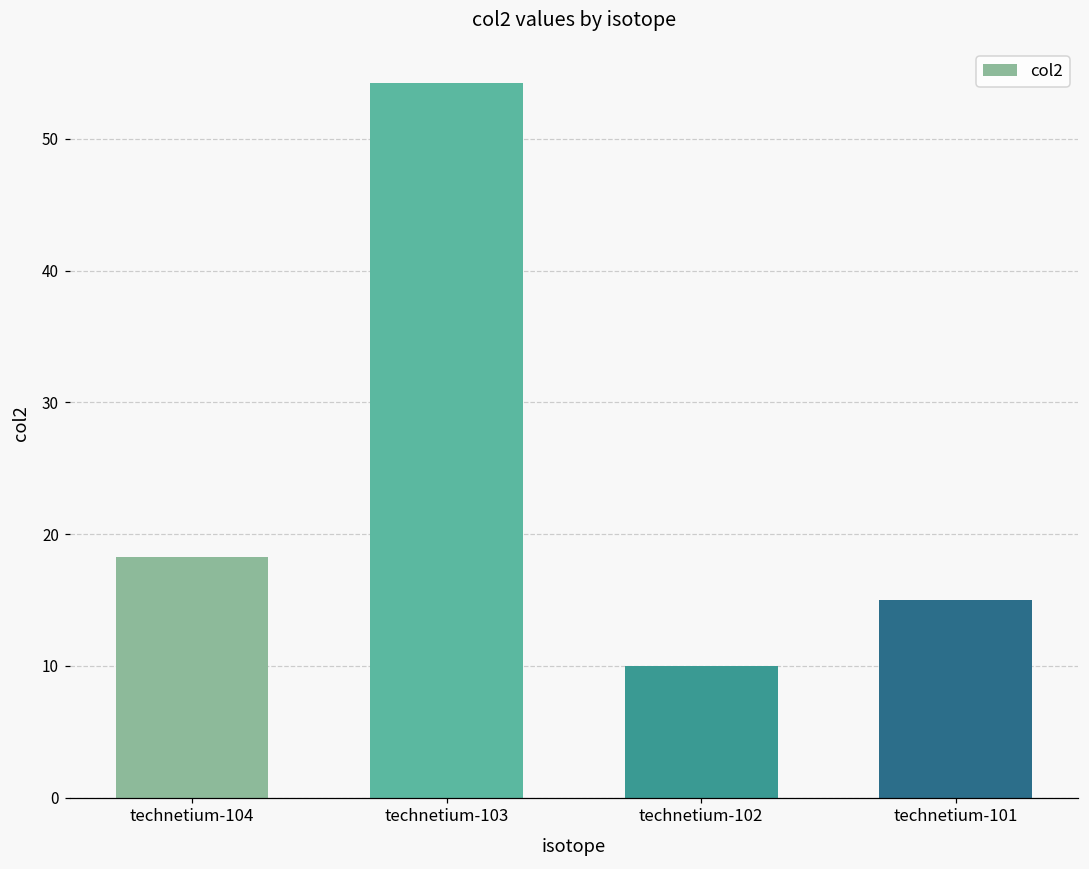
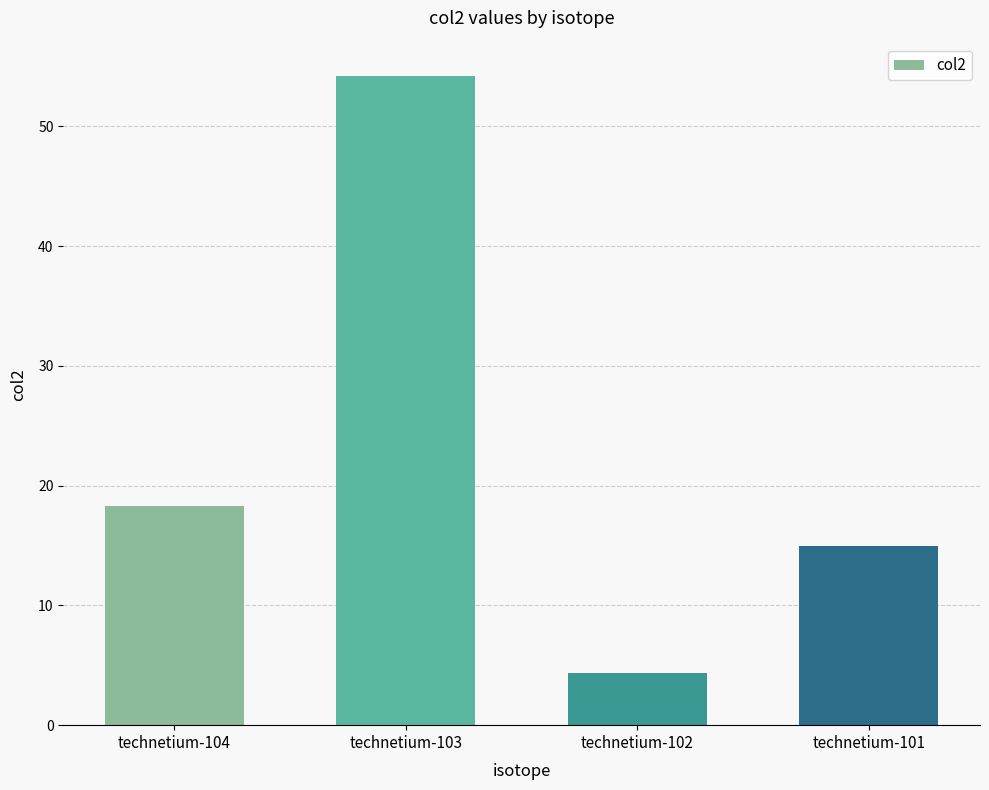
  {
    "technetium-104": 18.3,
    "technetium-103": 54.2,
-   "technetium-102": 10.0,
+   "technetium-102": 4.4,
    "technetium-101": 15.0
  }
